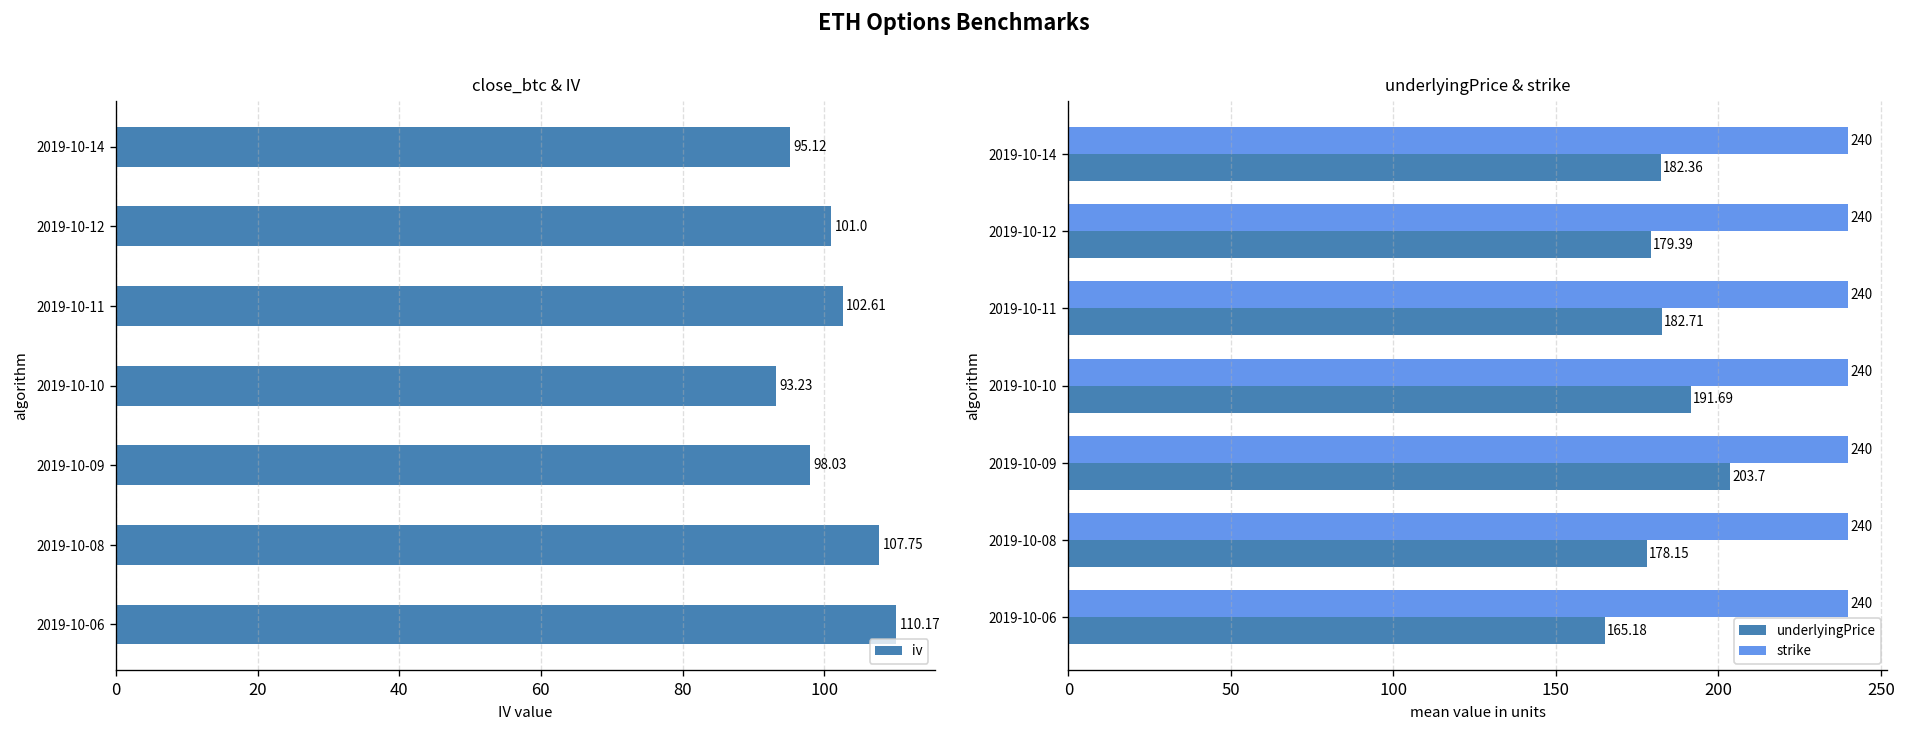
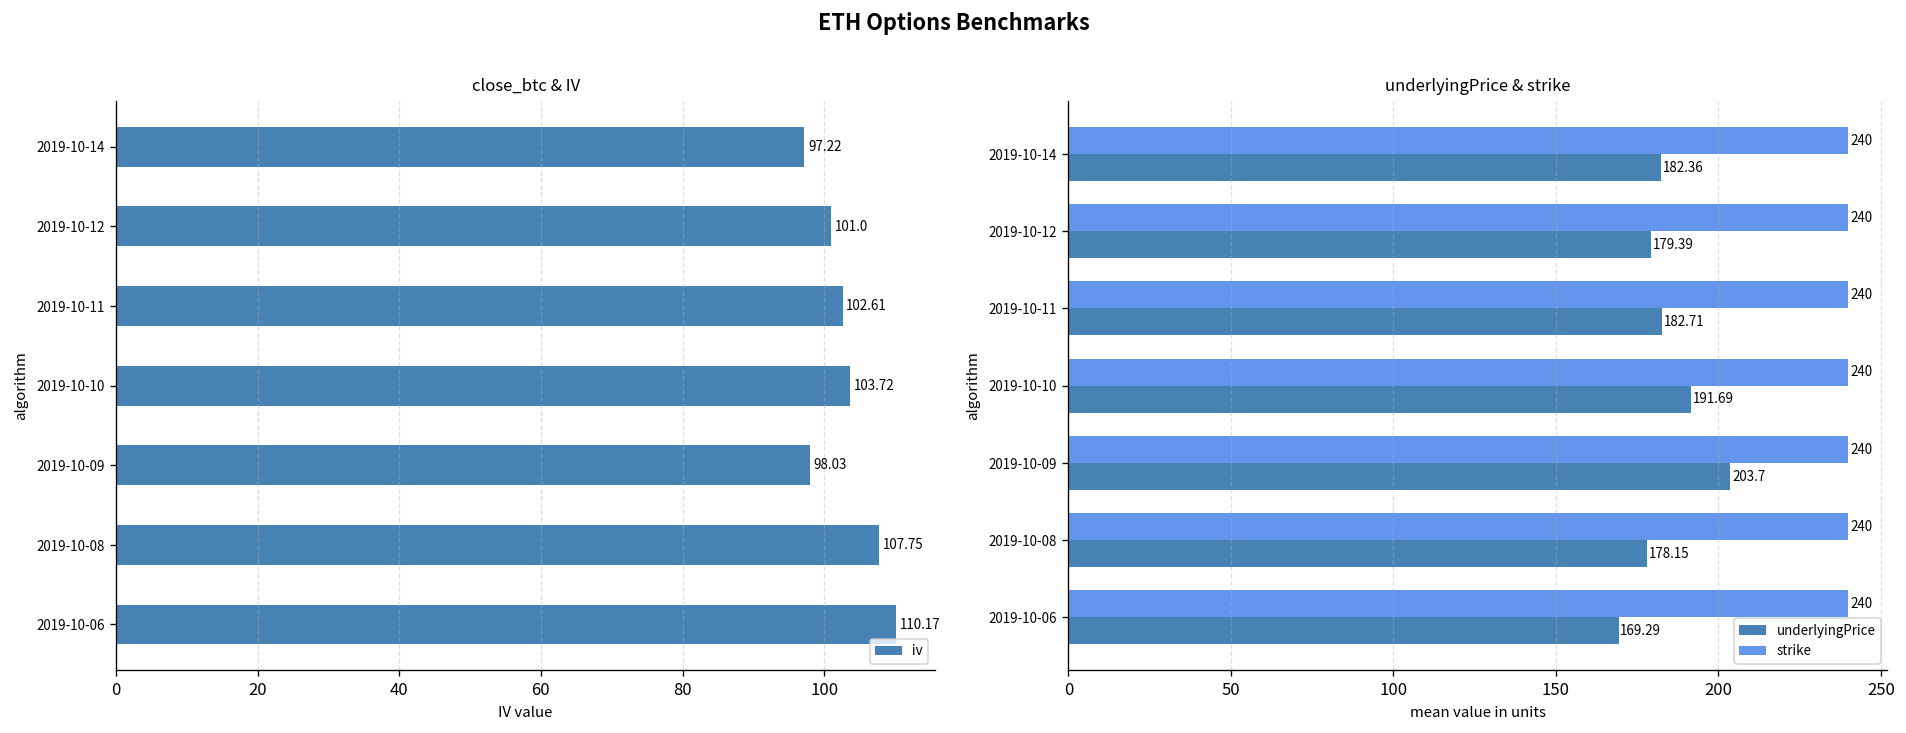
  {
    "close_btc & IV": {
-     "2019-10-14": 95.12,
+     "2019-10-14": 97.22,
      "2019-10-12": 101.0,
      "2019-10-11": 102.61,
-     "2019-10-10": 93.23,
+     "2019-10-10": 103.72,
      "2019-10-09": 98.03,
      "2019-10-08": 107.75,
      "2019-10-06": 110.17
    },
    "underlyingPrice & strike": {
      "underlyingPrice": {
        "2019-10-14": 182.36,
        "2019-10-12": 179.39,
        "2019-10-11": 182.71,
        "2019-10-10": 191.69,
        "2019-10-09": 203.7,
        "2019-10-08": 178.15,
-       "2019-10-06": 165.18
+       "2019-10-06": 169.29
      },
      "strike": {
        "2019-10-14": 240,
        "2019-10-12": 240,
        "2019-10-11": 240,
        "2019-10-10": 240,
        "2019-10-09": 240,
        "2019-10-08": 240,
        "2019-10-06": 240
      }
    }
  }
